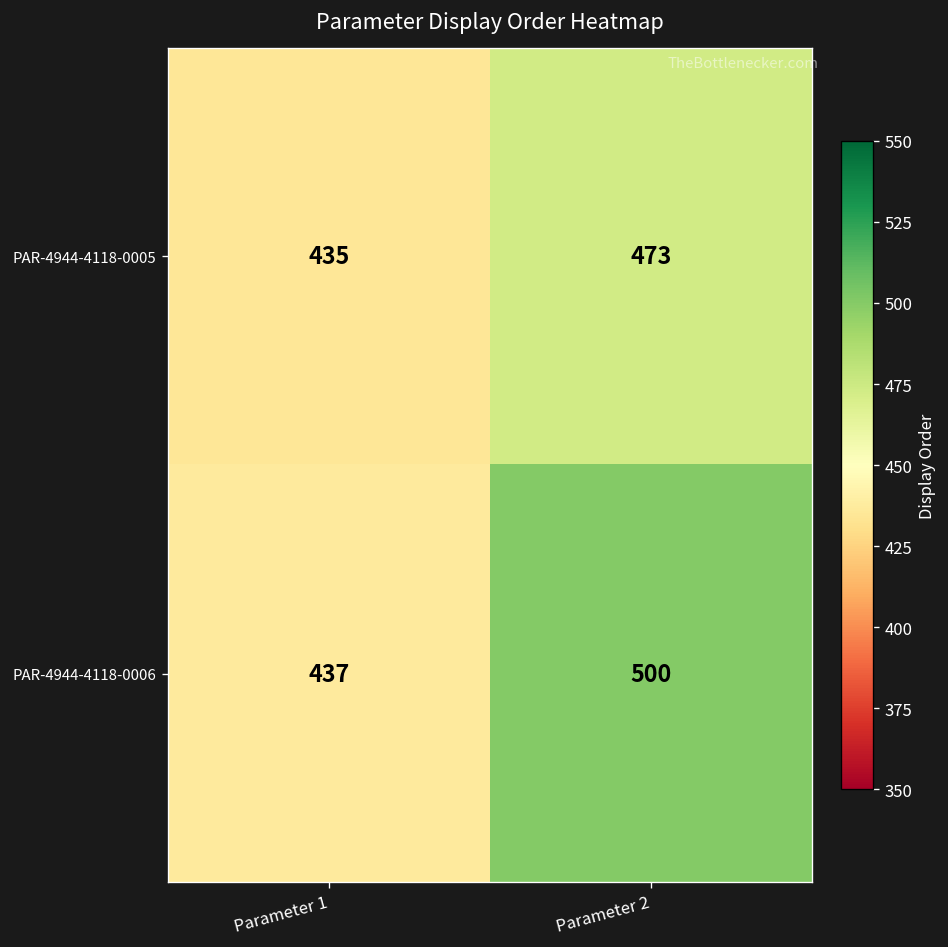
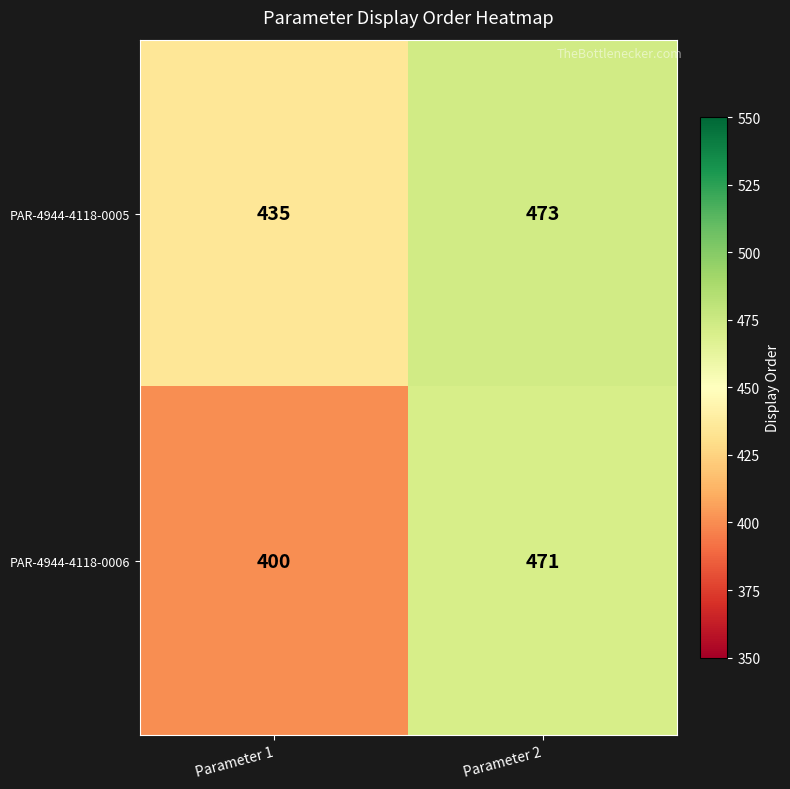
  {
    "PAR-4944-4118-0005": {
      "Parameter 1": 435
    },
    "PAR-4944-4118-0006": {
-     "Parameter 1": 437,
-     "Parameter 2": 500
+     "Parameter 1": 400,
+     "Parameter 2": 471
    }
  }
